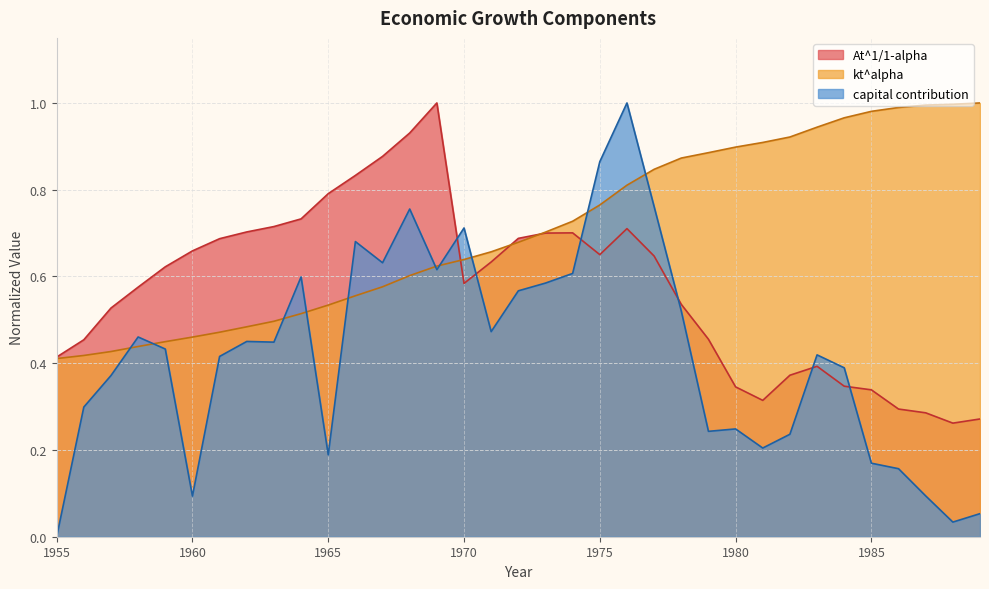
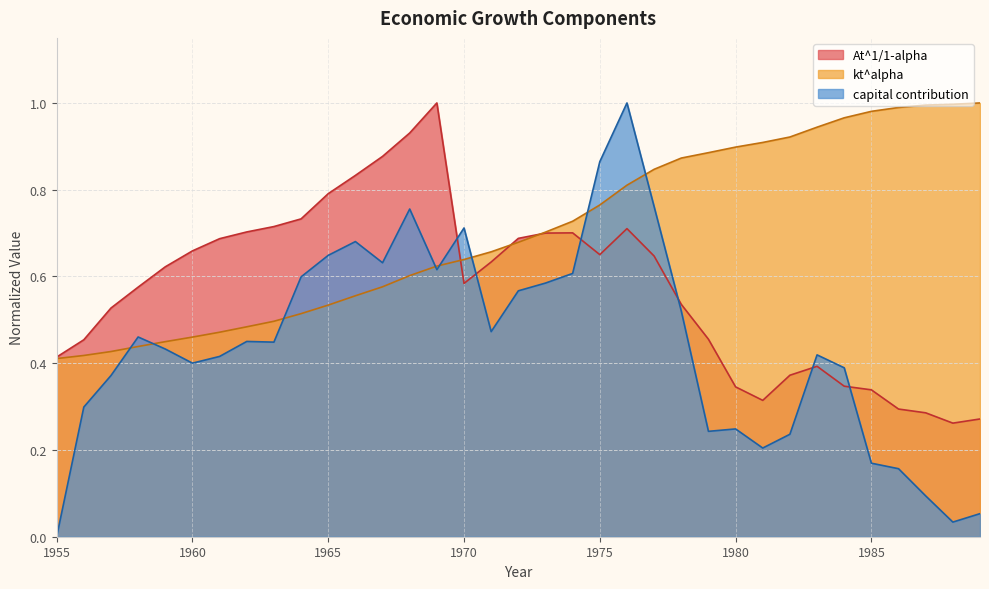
  {
    "At^1/1-alpha": {
      "1960": 0.66,
      "1965": 0.79,
      "1970": 0.58,
      "1975": 0.65,
      "1980": 0.35,
      "1985": 0.34
    },
    "kt^alpha": {
      "1960": 0.46,
      "1965": 0.53,
      "1970": 0.64,
      "1975": 0.76,
      "1980": 0.90,
      "1985": 0.98
    },
    "capital contribution": {
      "1955": 0.00,
-     "1960": 0.09,
-     "1965": 0.19,
+     "1960": 0.40,
+     "1965": 0.65,
      "1970": 0.71,
      "1975": 0.86,
      "1980": 0.25,
      "1985": 0.17
    }
  }
